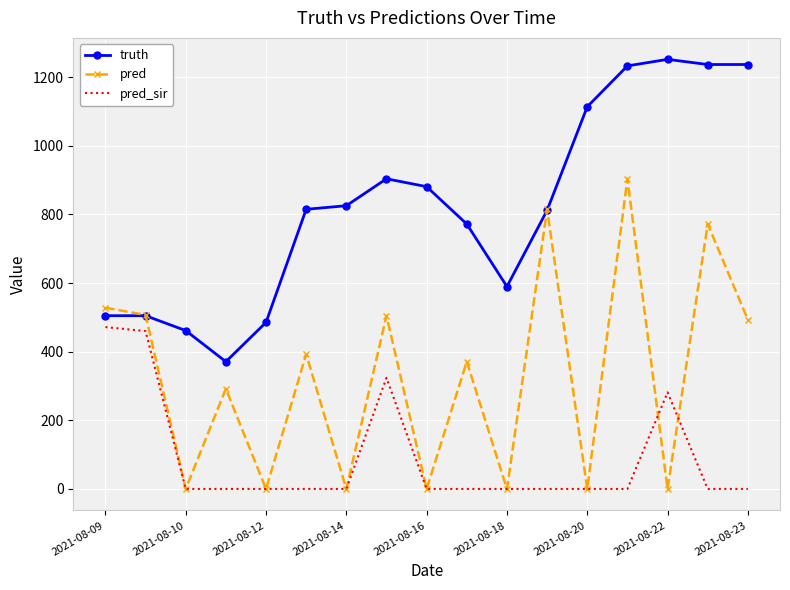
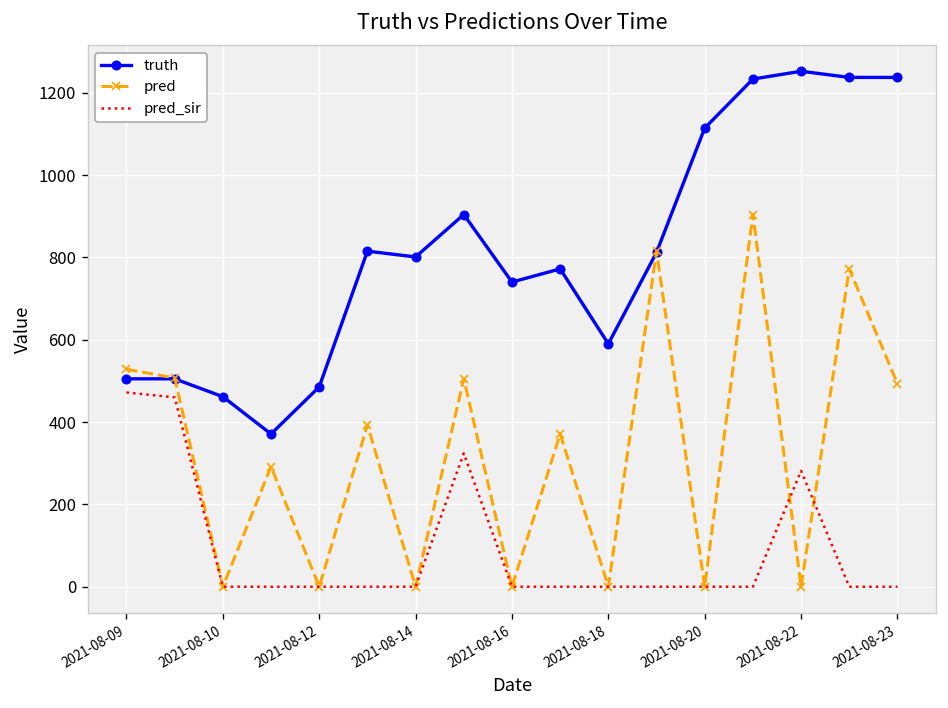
  {
    "truth": {
      "2021-08-10": 460,
      "2021-08-12": 490,
-     "2021-08-14": 830,
-     "2021-08-16": 880,
+     "2021-08-14": 800,
+     "2021-08-16": 740,
      "2021-08-18": 590,
      "2021-08-20": 1110,
      "2021-08-22": 1250
    },
    "pred": {
      "2021-08-22": 0
    },
    "pred_sir": {
      "2021-08-22": 280
    }
  }
